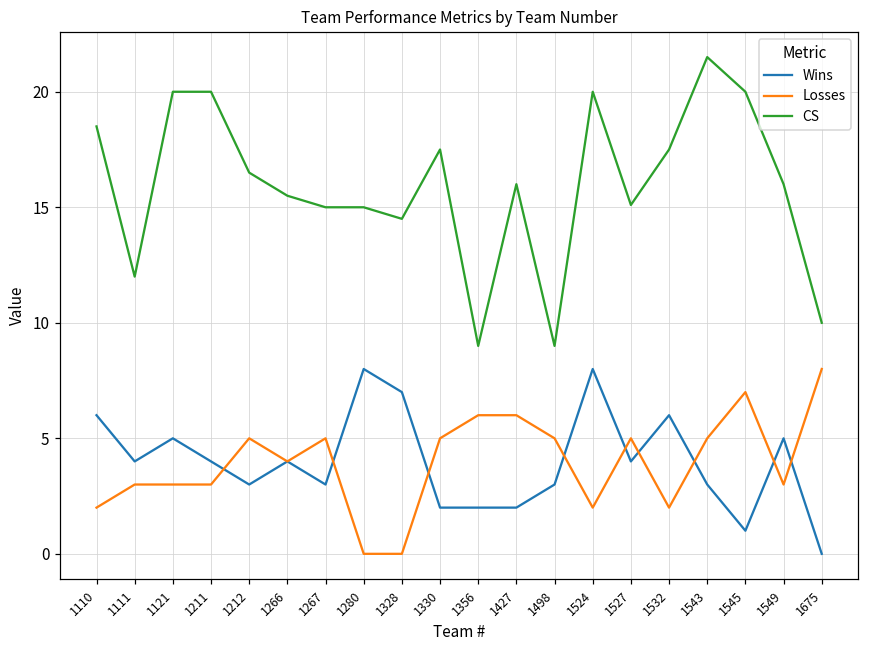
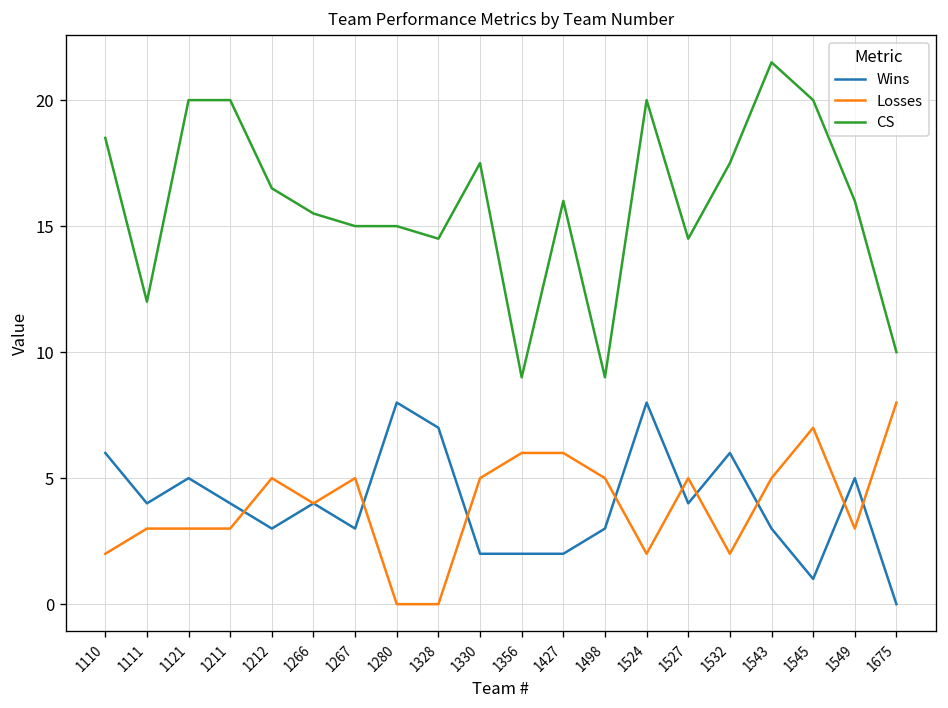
  {
    "Wins": {
      "1110": 6.0,
      "1111": 4.0,
      "1121": 5.0,
      "1211": 4.0,
      "1212": 3.0,
      "1267": 3.0,
      "1280": 8.0,
      "1328": 7.0,
      "1330": 2.0,
      "1356": 2.0,
      "1427": 2.0,
      "1498": 3.0,
      "1524": 8.0,
      "1527": 4.0,
      "1532": 6.0,
      "1543": 3.0,
      "1545": 1.0,
      "1549": 5.0,
      "1675": 0.0
    },
    "Losses": {
      "1110": 2.0,
      "1111": 3.0,
      "1121": 3.0,
      "1211": 3.0,
      "1212": 5.0,
      "1267": 5.0,
      "1280": 0.0,
      "1328": 0.0,
      "1330": 5.0,
      "1356": 6.0,
      "1427": 6.0,
      "1498": 5.0,
      "1524": 2.0,
      "1527": 5.0,
      "1532": 2.0,
      "1543": 5.0,
      "1545": 7.0,
      "1549": 3.0,
      "1675": 8.0
    },
    "CS": {
      "1110": 18.5,
      "1111": 12.0,
      "1121": 20.0,
      "1211": 20.0,
      "1212": 16.5,
      "1266": 15.5,
      "1267": 15.0,
      "1280": 15.0,
      "1328": 14.5,
      "1330": 17.5,
      "1356": 9.0,
      "1427": 16.0,
      "1498": 9.0,
      "1524": 20.0,
-     "1527": 15.1,
+     "1527": 14.5,
      "1532": 17.5,
      "1543": 21.5,
      "1545": 20.0,
      "1549": 16.0,
      "1675": 10.0
    }
  }
